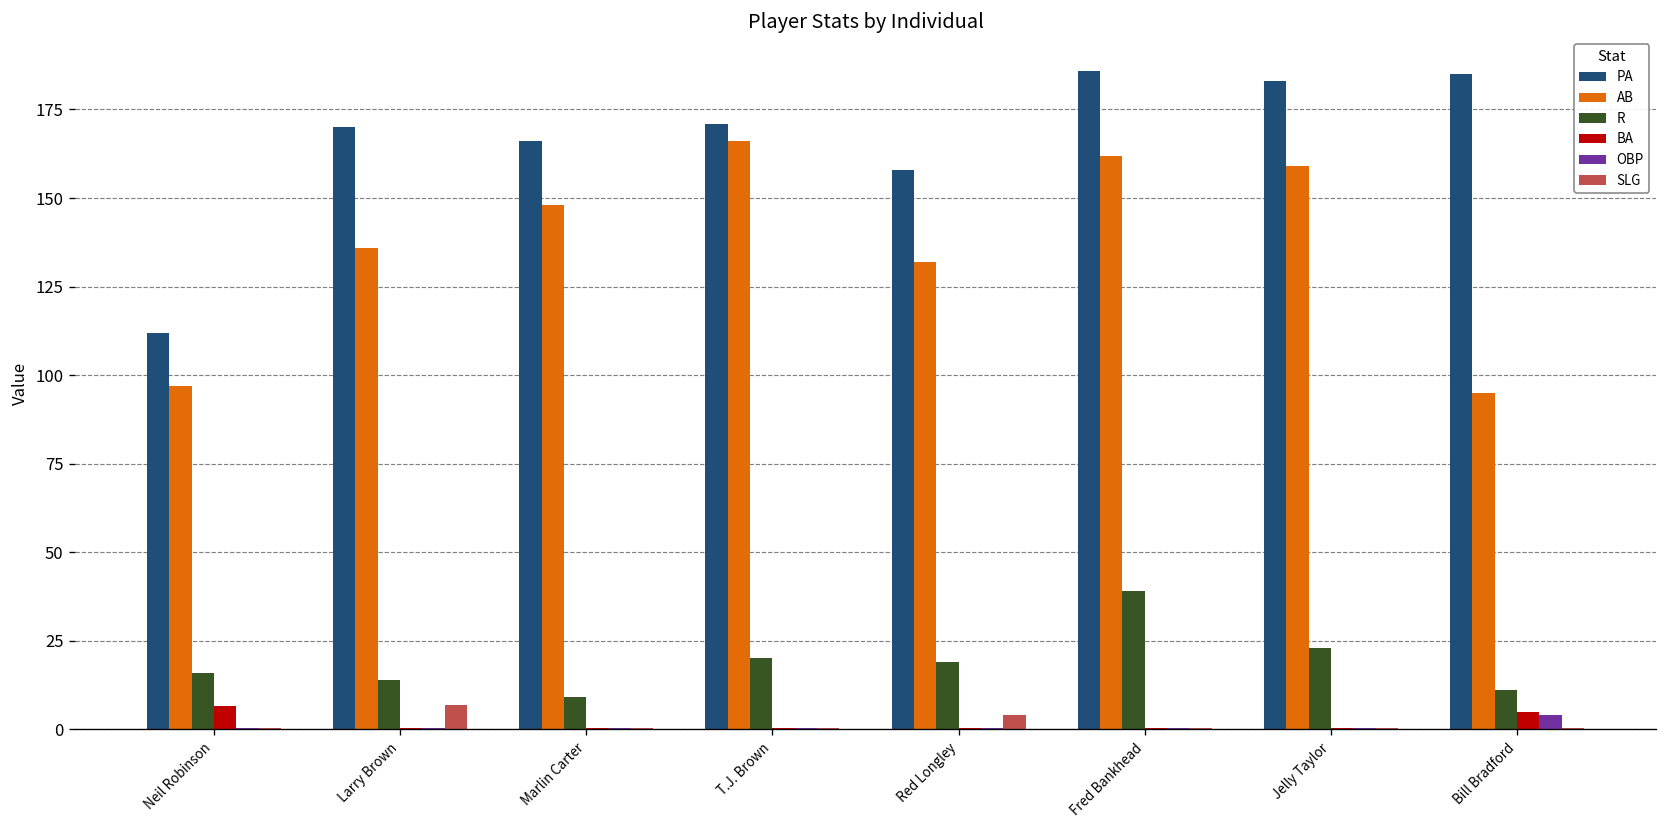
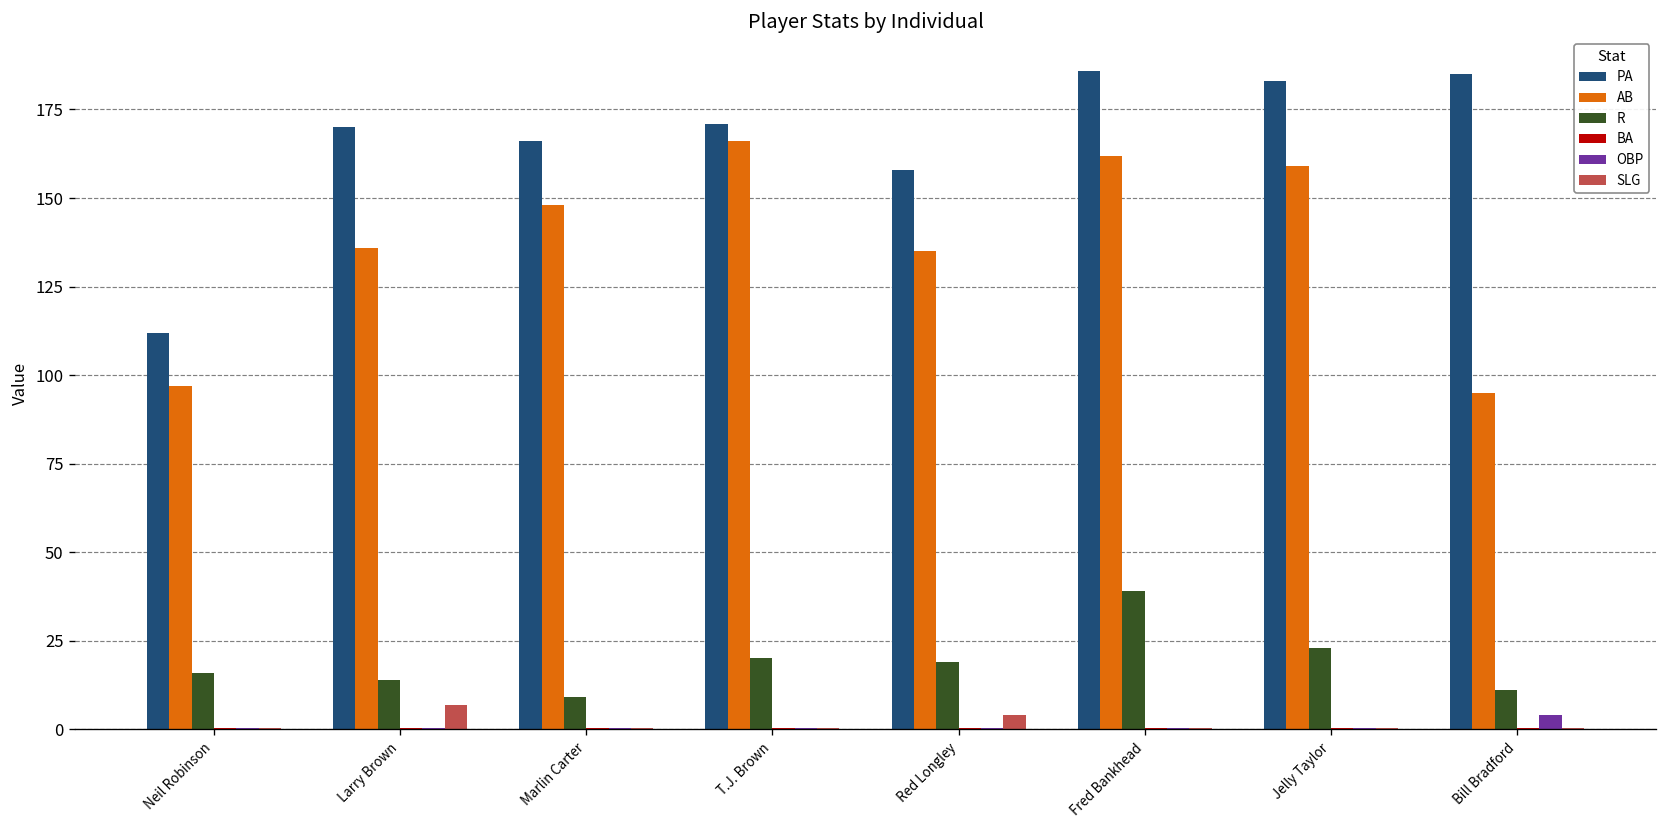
  {
    "PA": {
      "Neil Robinson": 112,
      "Larry Brown": 170,
      "Marlin Carter": 166,
      "T.J. Brown": 171,
      "Red Longley": 158,
      "Fred Bankhead": 186,
      "Jelly Taylor": 183,
      "Bill Bradford": 185
    },
    "AB": {
      "Neil Robinson": 97,
      "Larry Brown": 136,
      "Marlin Carter": 148,
      "T.J. Brown": 166,
-     "Red Longley": 132,
+     "Red Longley": 135,
      "Fred Bankhead": 162,
      "Jelly Taylor": 159,
      "Bill Bradford": 95
    },
    "R": {
      "Neil Robinson": 16,
      "Larry Brown": 14,
      "Marlin Carter": 9,
      "T.J. Brown": 20,
      "Red Longley": 19,
      "Fred Bankhead": 39,
      "Jelly Taylor": 23,
      "Bill Bradford": 11
    },
    "BA": {
-     "Neil Robinson": 7,
-     "Bill Bradford": 5
+     "Neil Robinson": 0,
+     "Bill Bradford": 0
    },
    "OBP": {
      "Bill Bradford": 4
    },
    "SLG": {
      "Larry Brown": 7,
      "Red Longley": 4
    }
  }
